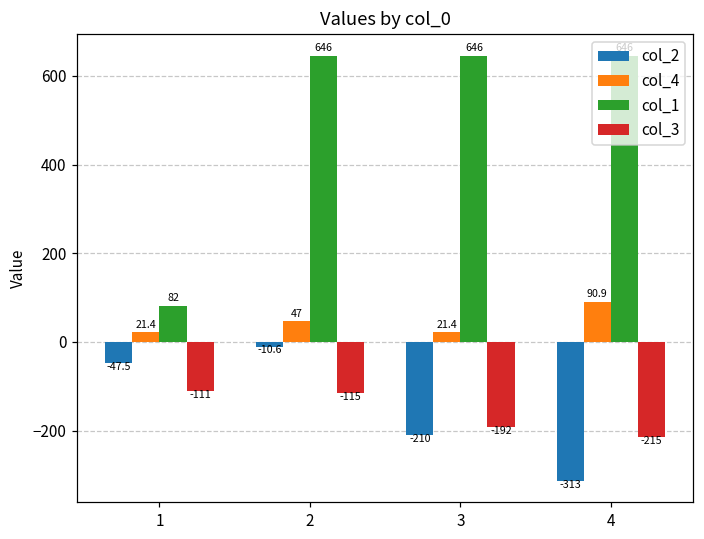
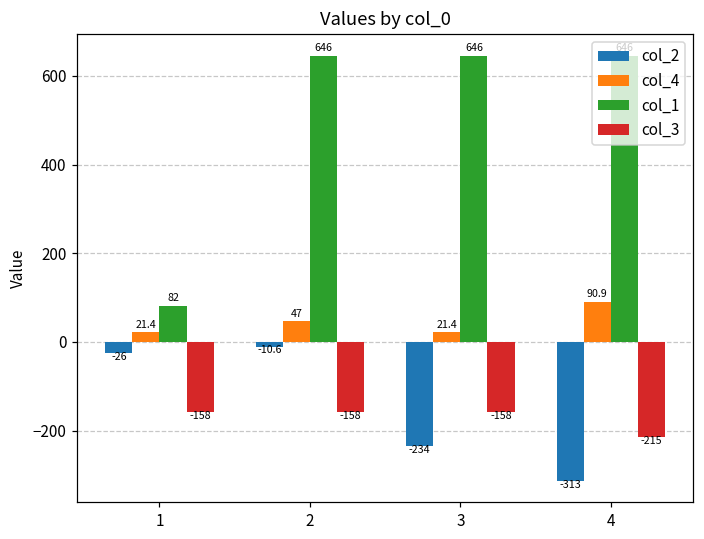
  {
    "col_2": {
-     "1": -47.5,
+     "1": -26,
      "2": -10.6,
-     "3": -210,
+     "3": -234,
      "4": -313
    },
    "col_4": {
      "1": 21.4,
      "2": 47,
      "3": 21.4,
      "4": 90.9
    },
    "col_1": {
      "1": 82,
      "2": 646,
      "3": 646
    },
    "col_3": {
-     "1": -111,
-     "2": -115,
-     "3": -192,
+     "1": -158,
+     "2": -158,
+     "3": -158,
      "4": -215
    }
  }
